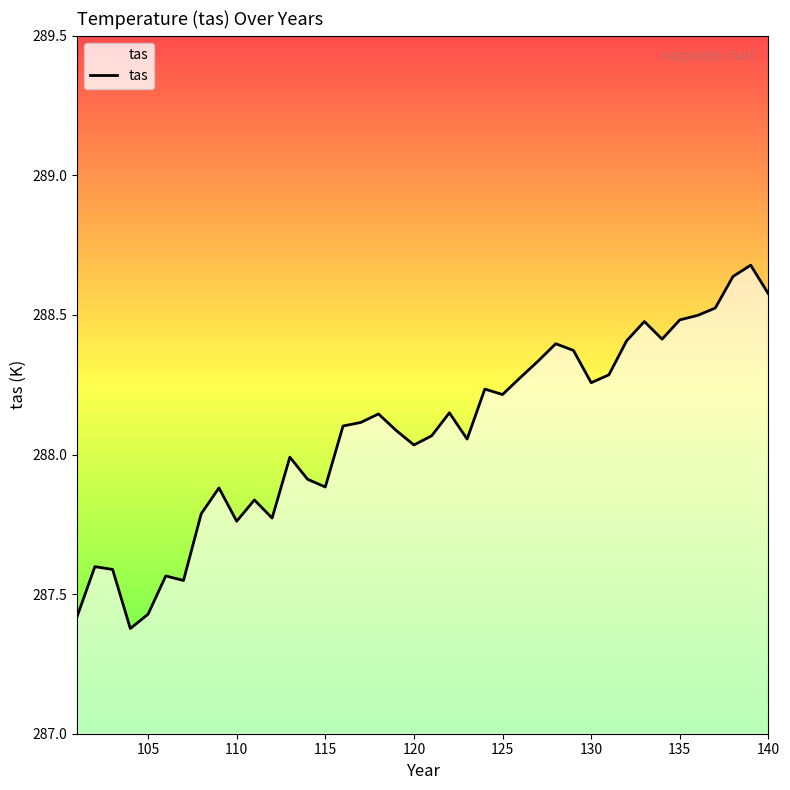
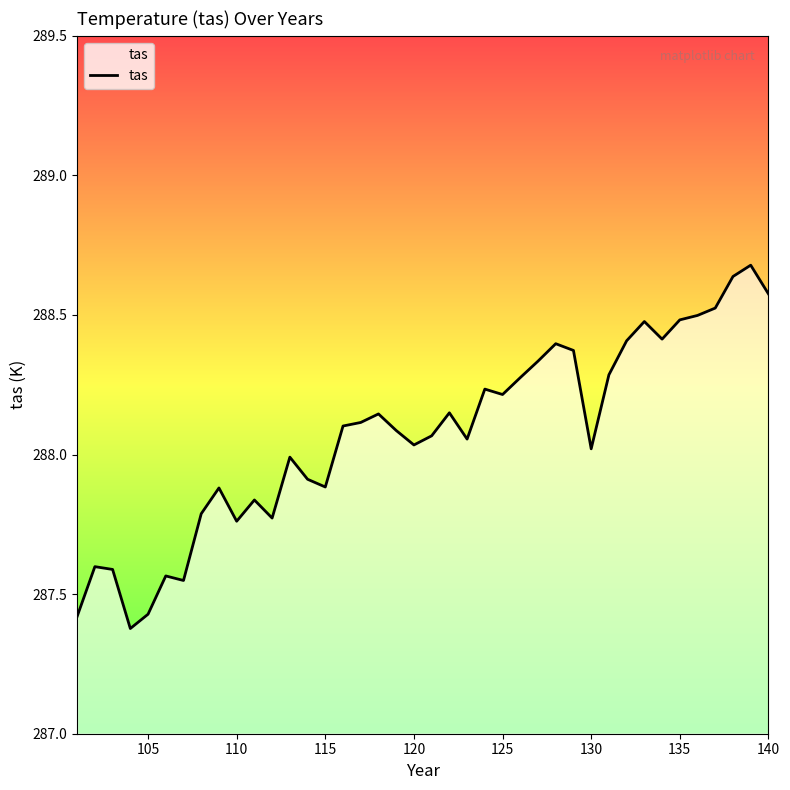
  {
    "105": 287.43,
    "110": 287.76,
    "115": 287.88,
    "120": 288.03,
    "125": 288.22,
-   "130": 288.26,
+   "130": 288.02,
    "135": 288.48,
    "140": 288.58
  }
